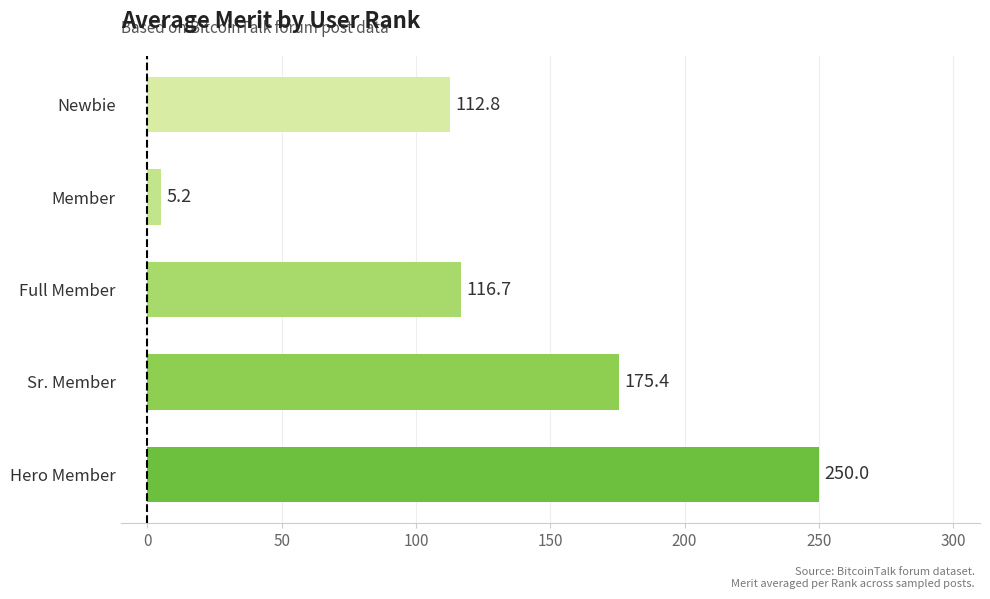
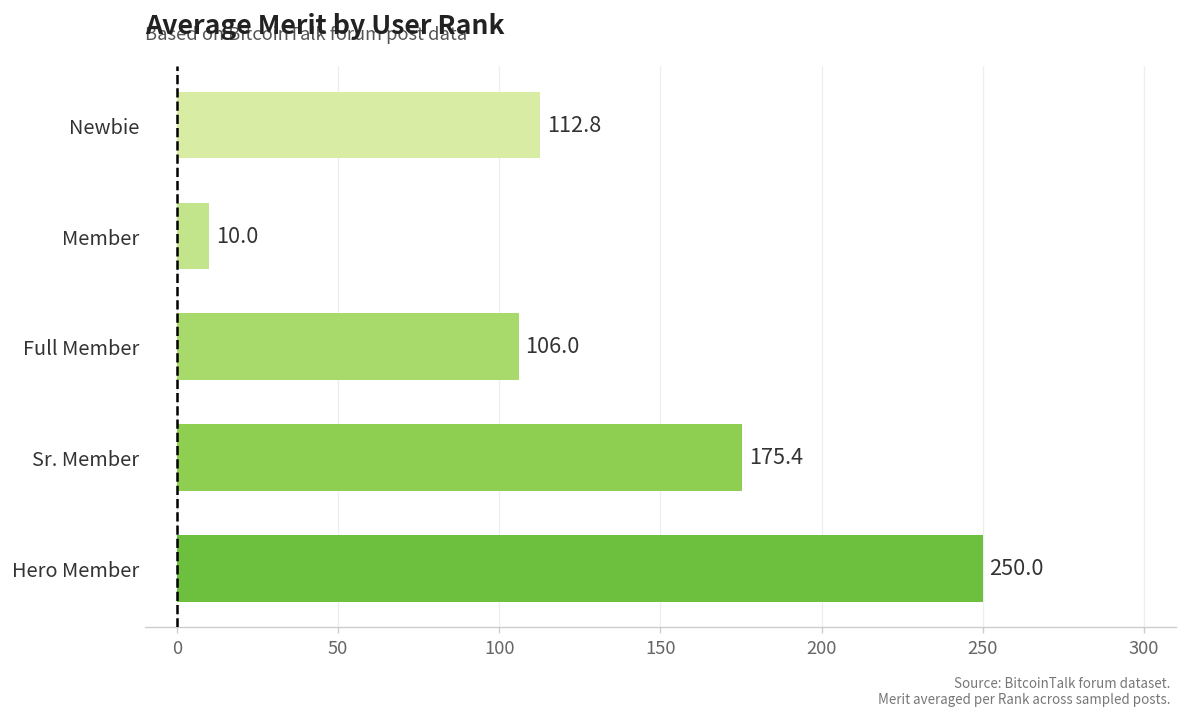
  {
    "Newbie": 112.8,
-   "Member": 5.2,
-   "Full Member": 116.7,
+   "Member": 10.0,
+   "Full Member": 106.0,
    "Sr. Member": 175.4,
    "Hero Member": 250.0
  }
